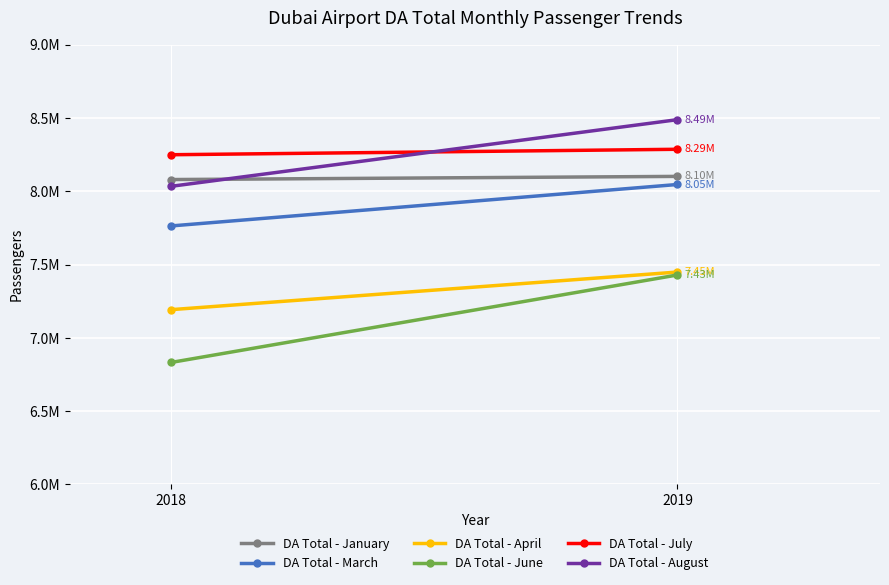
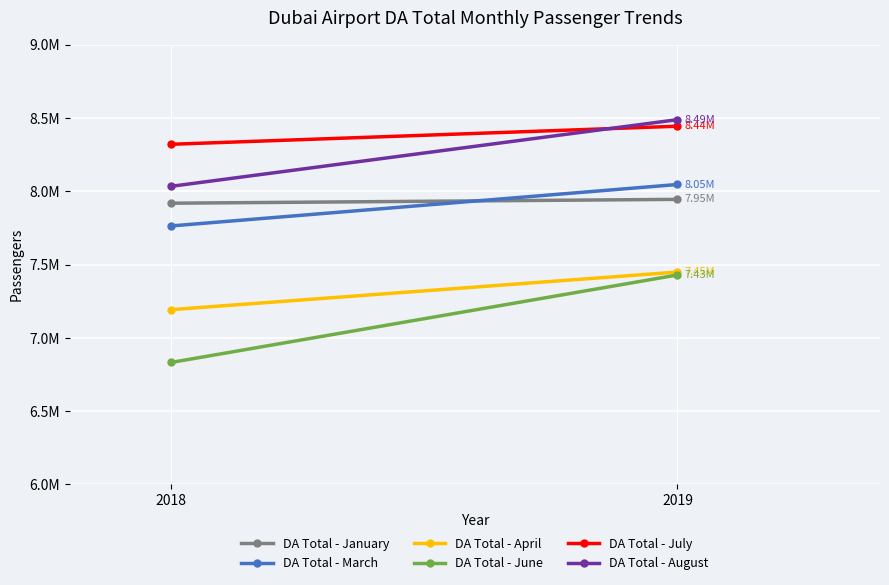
  {
    "DA Total - January": {
-     "2018": "8080000",
-     "2019": "8.10M"
+     "2018": "7920000",
+     "2019": "7.95M"
    },
    "DA Total - March": {
      "2018": "7760000"
    },
    "DA Total - April": {
      "2018": "7190000"
    },
    "DA Total - June": {
      "2018": "6830000"
    },
    "DA Total - July": {
-     "2018": "8250000",
-     "2019": "8.29M"
+     "2018": "8320000",
+     "2019": "8.44M"
    },
    "DA Total - August": {
      "2019": "8.49M"
    }
  }
